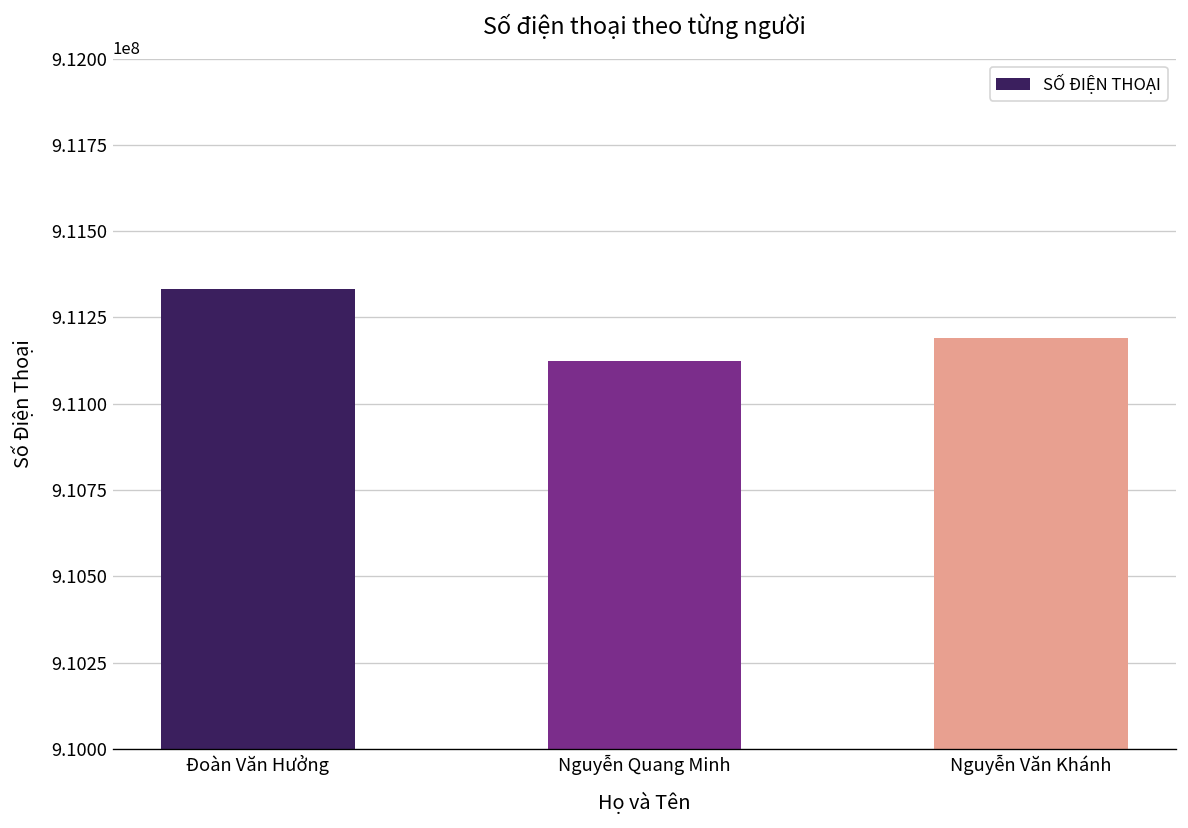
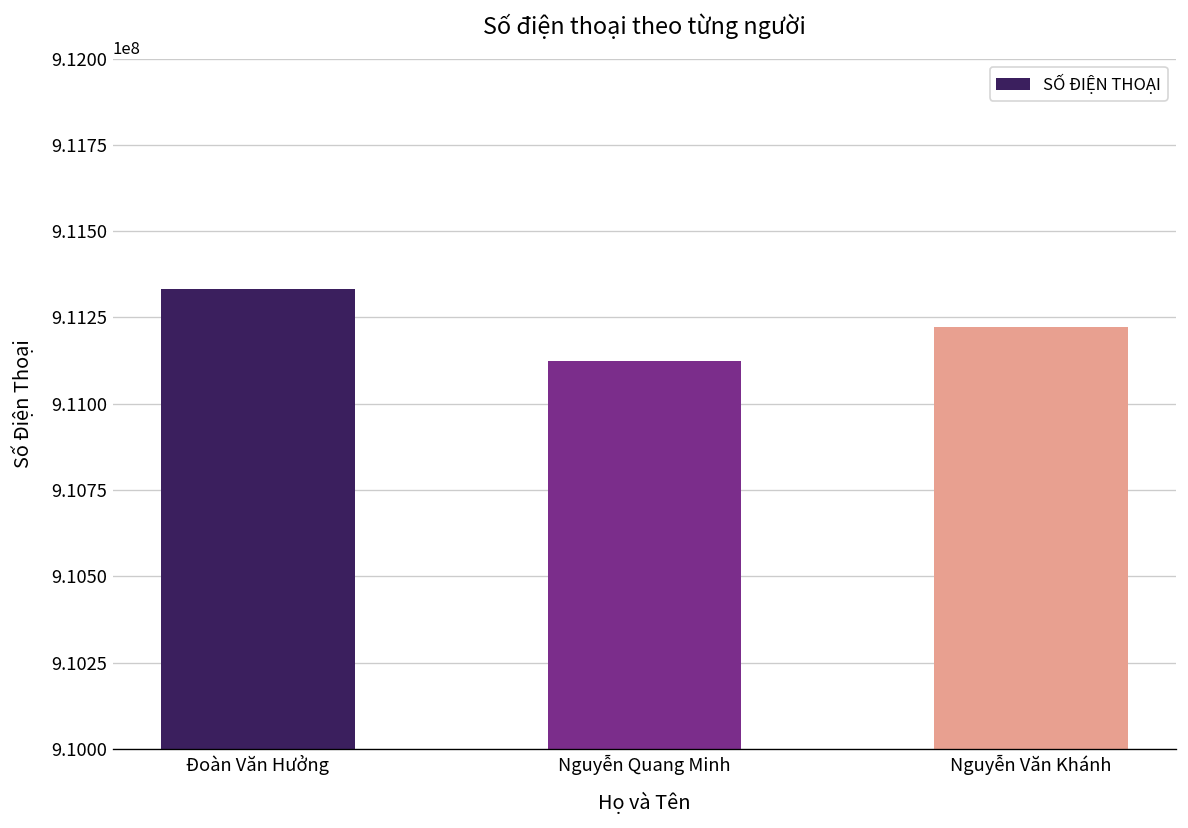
  {
    "Đoàn Văn Hưởng": 911330000,
    "Nguyễn Quang Minh": 911120000,
-   "Nguyễn Văn Khánh": 911190000
+   "Nguyễn Văn Khánh": 911220000
  }
